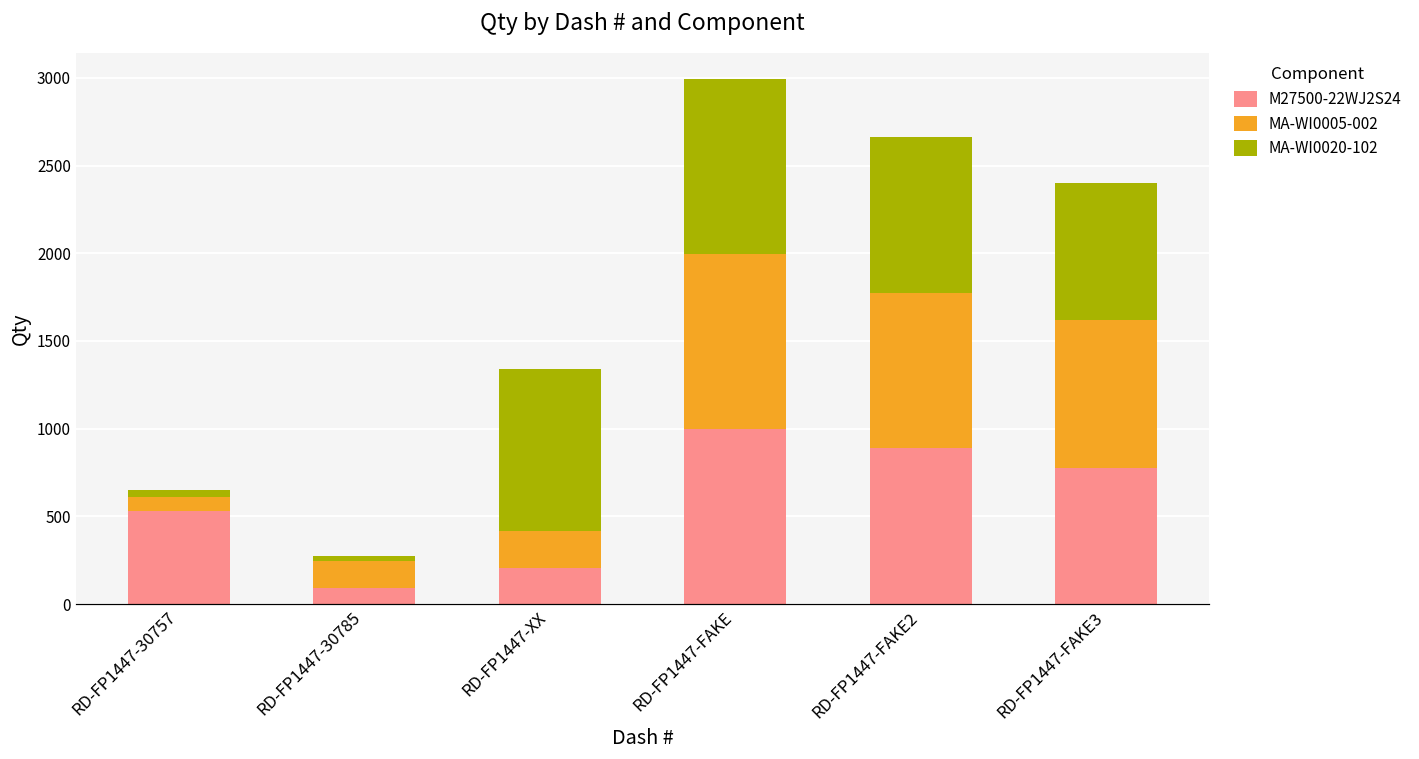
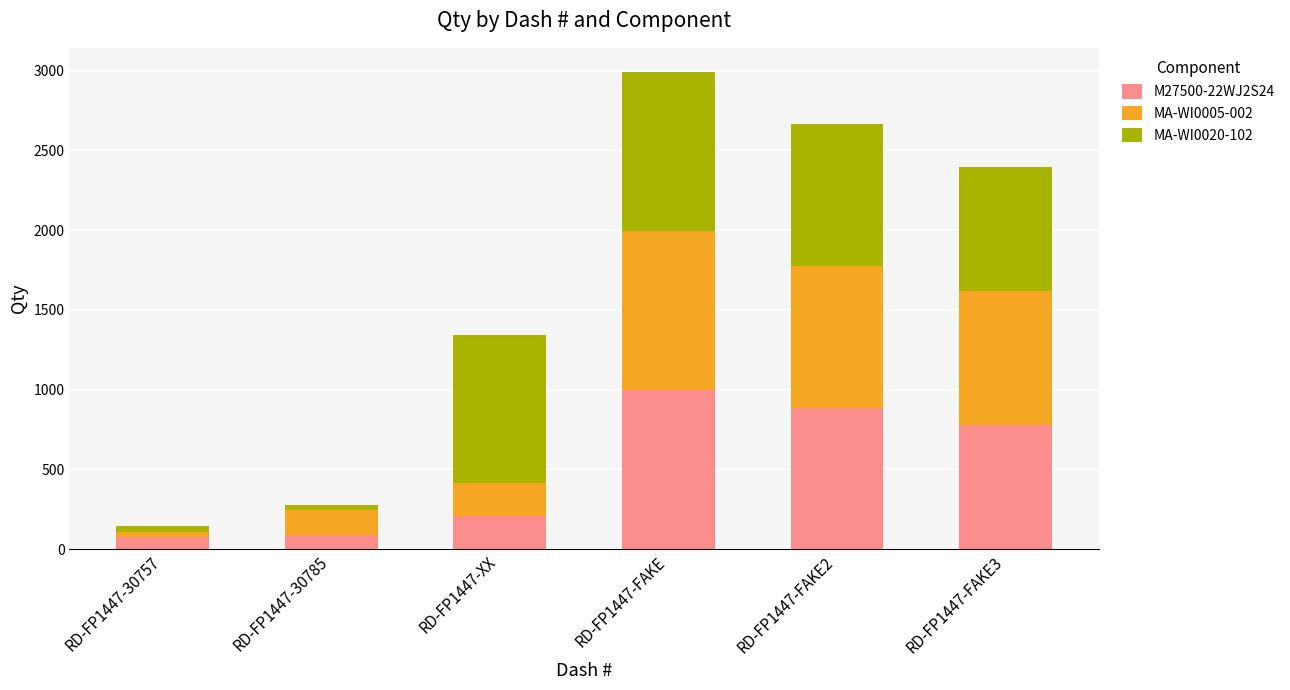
  {
    "M27500-22WJ2S24": {
-     "RD-FP1447-30757": 530,
+     "RD-FP1447-30757": 80,
      "RD-FP1447-30785": 90,
      "RD-FP1447-XX": 210,
      "RD-FP1447-FAKE": 1000,
      "RD-FP1447-FAKE2": 890,
      "RD-FP1447-FAKE3": 780
    },
    "MA-WI0005-002": {
-     "RD-FP1447-30757": 80,
+     "RD-FP1447-30757": 30,
      "RD-FP1447-30785": 160,
      "RD-FP1447-XX": 210,
      "RD-FP1447-FAKE": 1000,
      "RD-FP1447-FAKE2": 890,
      "RD-FP1447-FAKE3": 840
    },
    "MA-WI0020-102": {
      "RD-FP1447-30757": 40,
      "RD-FP1447-30785": 30,
      "RD-FP1447-XX": 930,
      "RD-FP1447-FAKE": 1000,
      "RD-FP1447-FAKE2": 890,
      "RD-FP1447-FAKE3": 780
    }
  }
